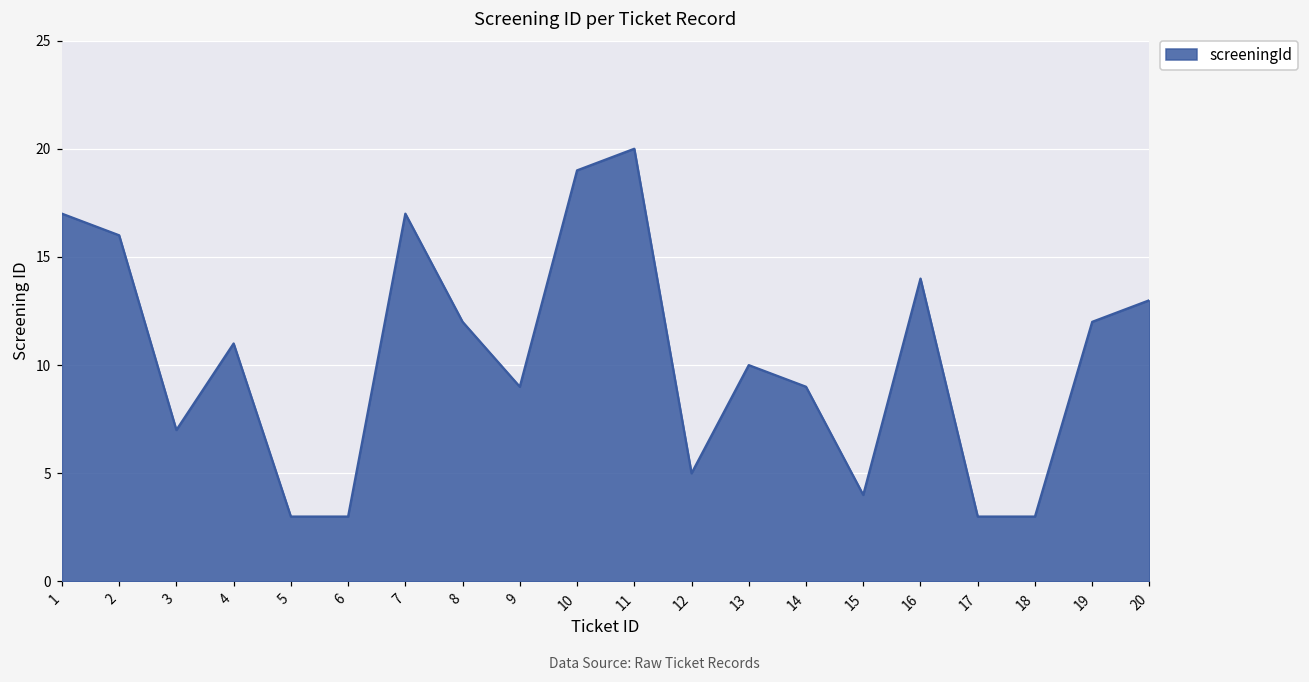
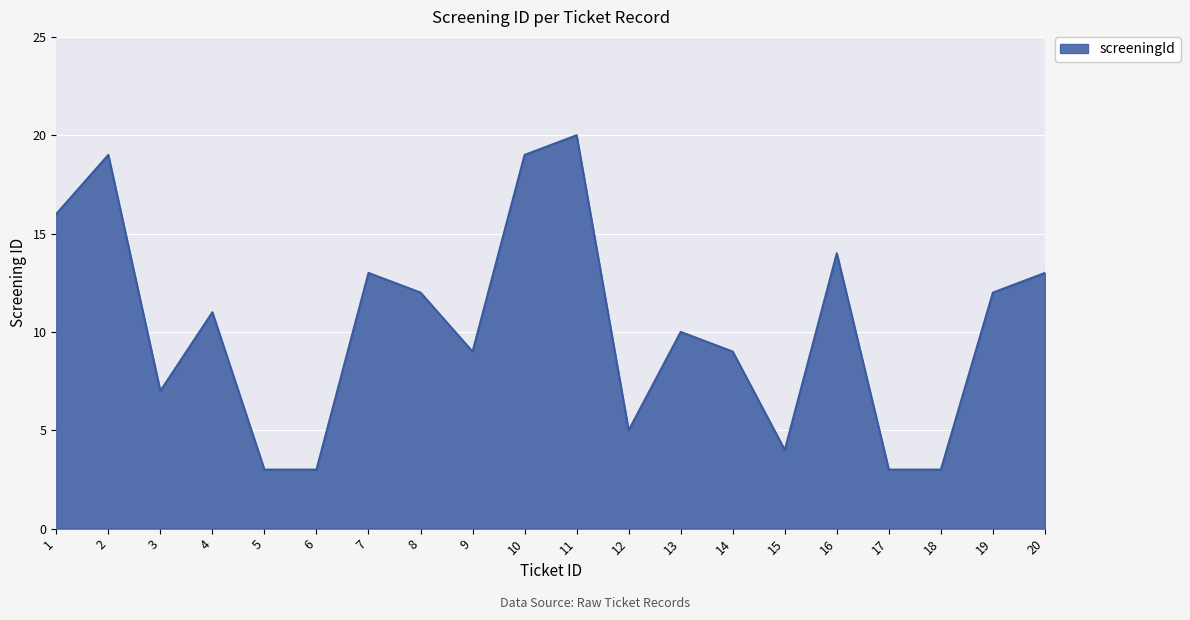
  {
-   "1": 17,
-   "2": 16,
+   "1": 16,
+   "2": 19,
    "3": 7,
    "4": 11,
    "5": 3,
    "6": 3,
-   "7": 17,
+   "7": 13,
    "8": 12,
    "9": 9,
    "10": 19,
    "11": 20,
    "12": 5,
    "13": 10,
    "14": 9,
    "15": 4,
    "16": 14,
    "17": 3,
    "18": 3,
    "19": 12,
    "20": 13
  }
